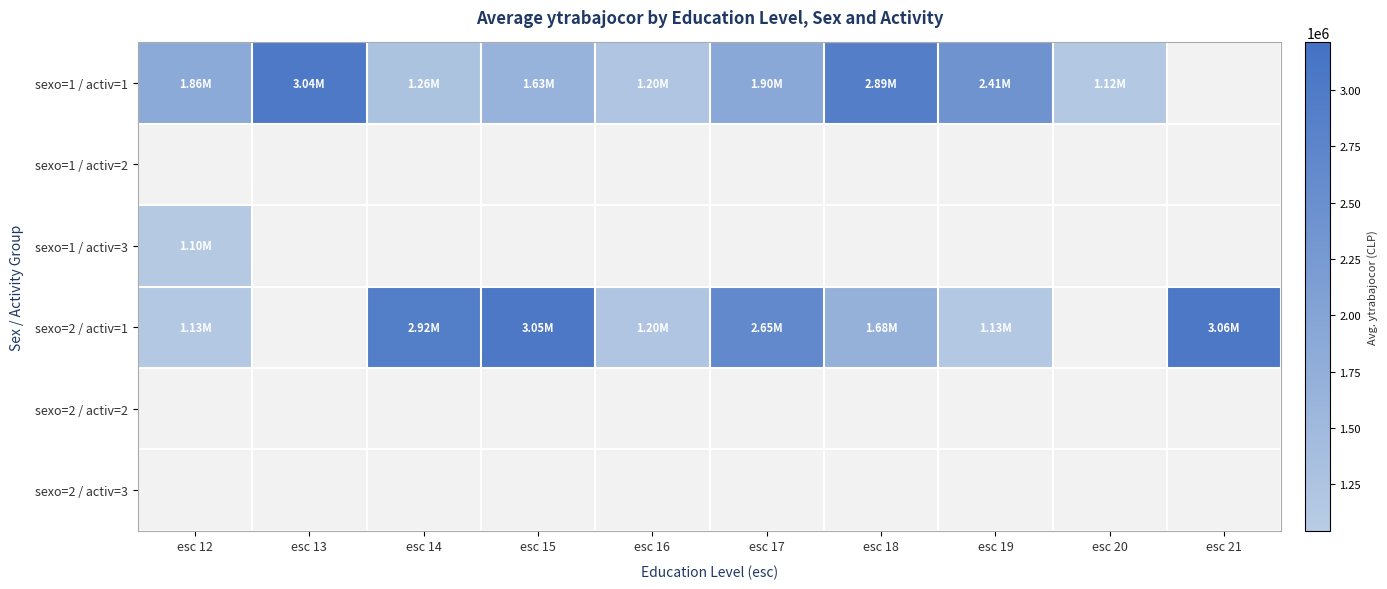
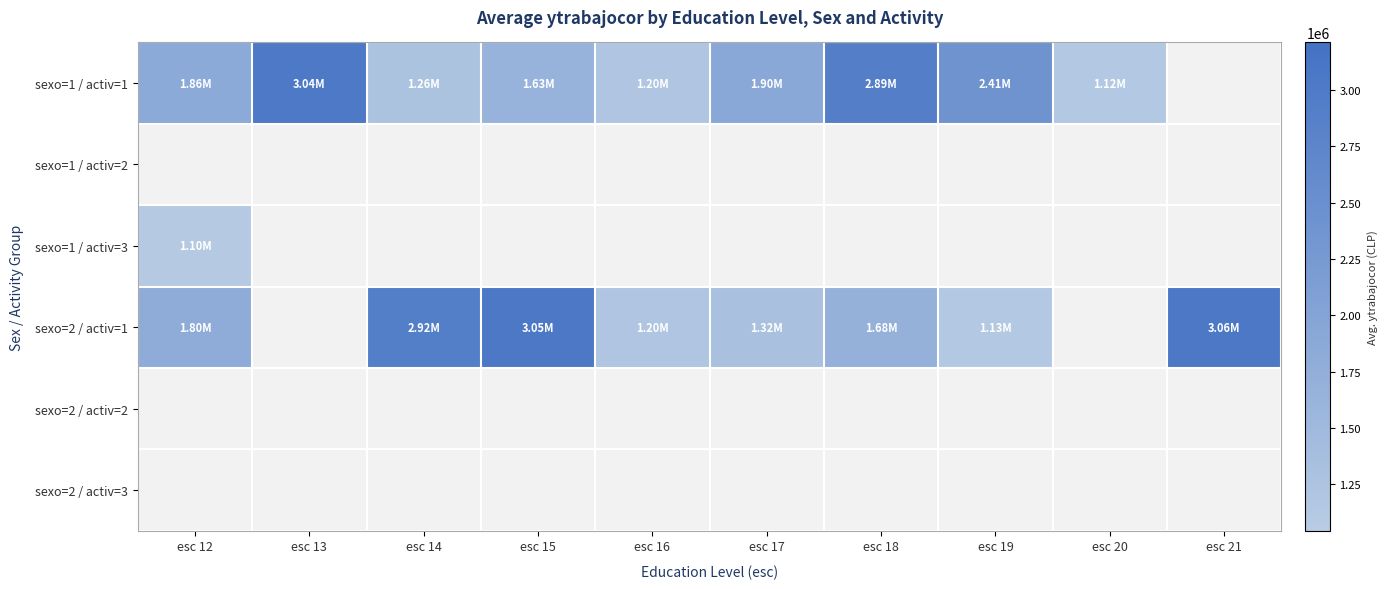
  {
    "sexo=1 / activ=1": {
      "esc 12": "1.86M",
      "esc 13": "3.04M",
      "esc 14": "1.26M",
      "esc 15": "1.63M",
      "esc 16": "1.20M",
      "esc 17": "1.90M",
      "esc 18": "2.89M",
      "esc 19": "2.41M",
      "esc 20": "1.12M"
    },
    "sexo=1 / activ=3": {
      "esc 12": "1.10M"
    },
    "sexo=2 / activ=1": {
-     "esc 12": "1.13M",
+     "esc 12": "1.80M",
      "esc 14": "2.92M",
      "esc 15": "3.05M",
      "esc 16": "1.20M",
-     "esc 17": "2.65M",
+     "esc 17": "1.32M",
      "esc 18": "1.68M",
      "esc 19": "1.13M",
      "esc 21": "3.06M"
    }
  }
